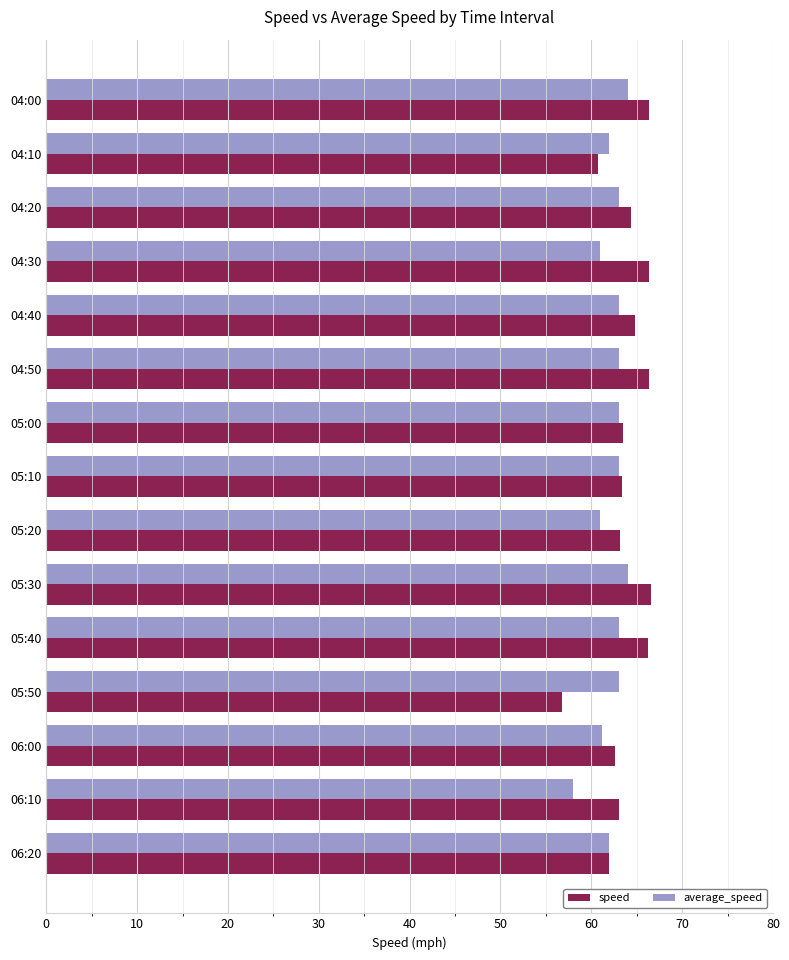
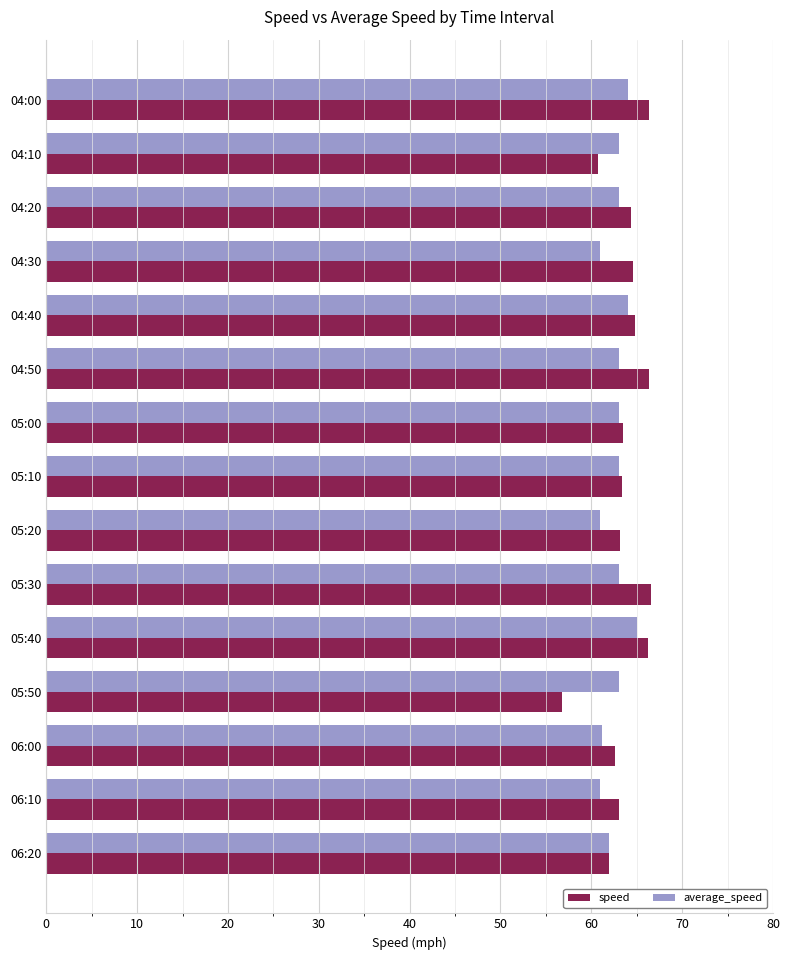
  {
    "speed": {
      "04:00": 66,
      "04:10": 61,
      "04:20": 64,
-     "04:30": 66,
+     "04:30": 65,
      "04:40": 65,
      "04:50": 66,
      "05:00": 64,
      "05:10": 63,
      "05:20": 63,
      "05:30": 67,
      "05:40": 66,
      "05:50": 57,
      "06:00": 63,
      "06:10": 63,
      "06:20": 62
    },
    "average_speed": {
      "04:00": 64,
-     "04:10": 62,
+     "04:10": 63,
      "04:20": 63,
      "04:30": 61,
-     "04:40": 63,
+     "04:40": 64,
      "04:50": 63,
      "05:00": 63,
      "05:10": 63,
      "05:20": 61,
-     "05:30": 64,
-     "05:40": 63,
+     "05:30": 63,
+     "05:40": 65,
      "05:50": 63,
      "06:00": 61,
-     "06:10": 58,
+     "06:10": 61,
      "06:20": 62
    }
  }
